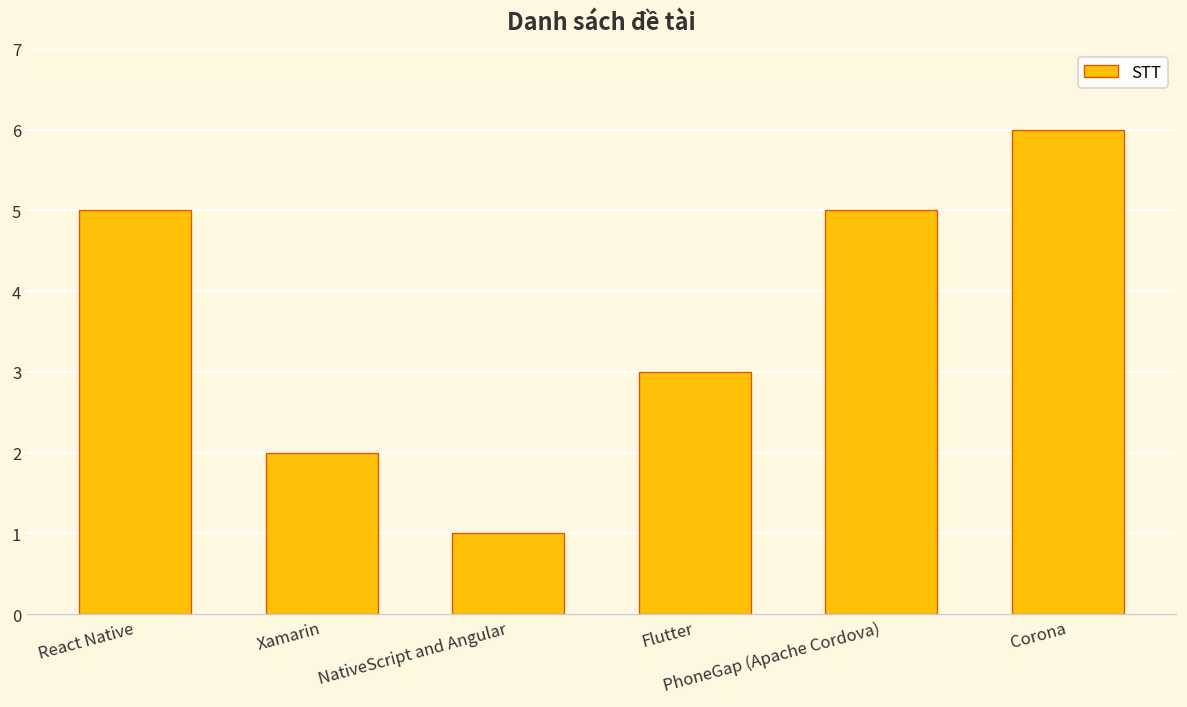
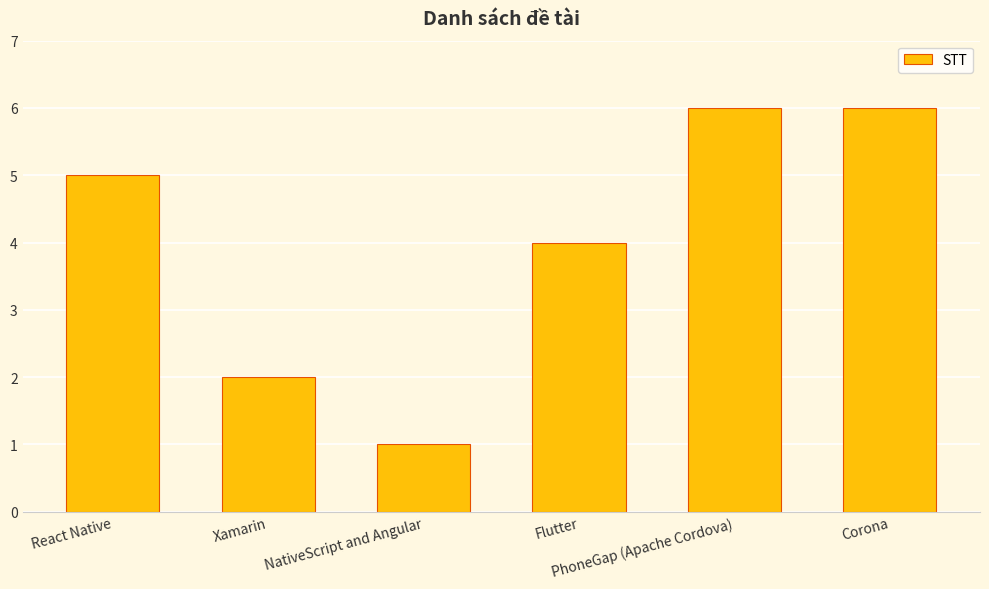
  {
    "React Native": 5,
    "Xamarin": 2,
    "NativeScript and Angular": 1,
-   "Flutter": 3,
-   "PhoneGap (Apache Cordova)": 5,
+   "Flutter": 4,
+   "PhoneGap (Apache Cordova)": 6,
    "Corona": 6
  }
